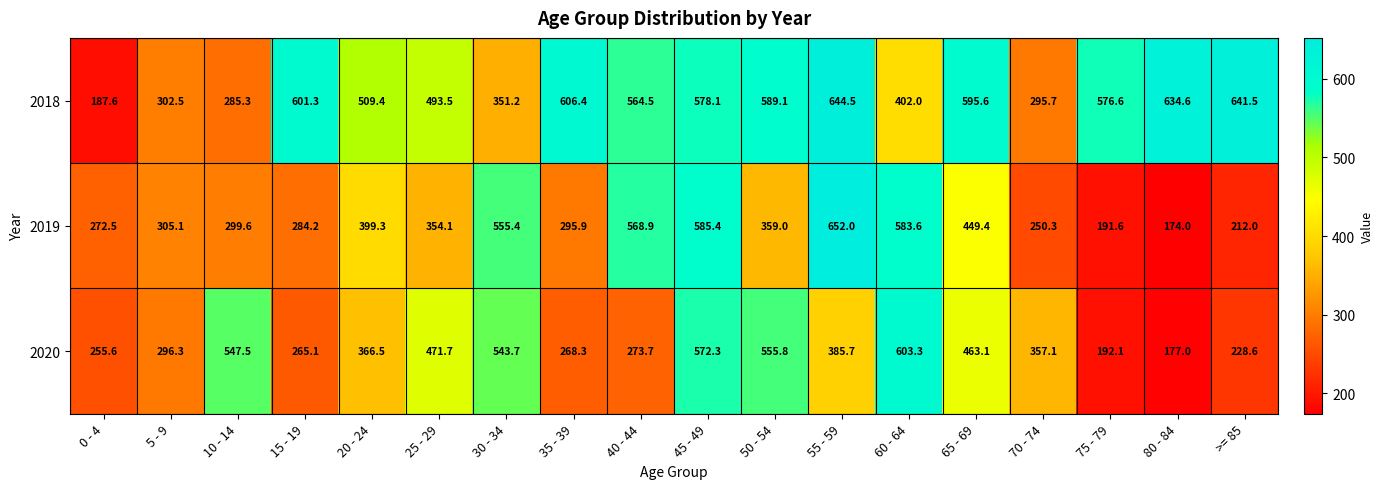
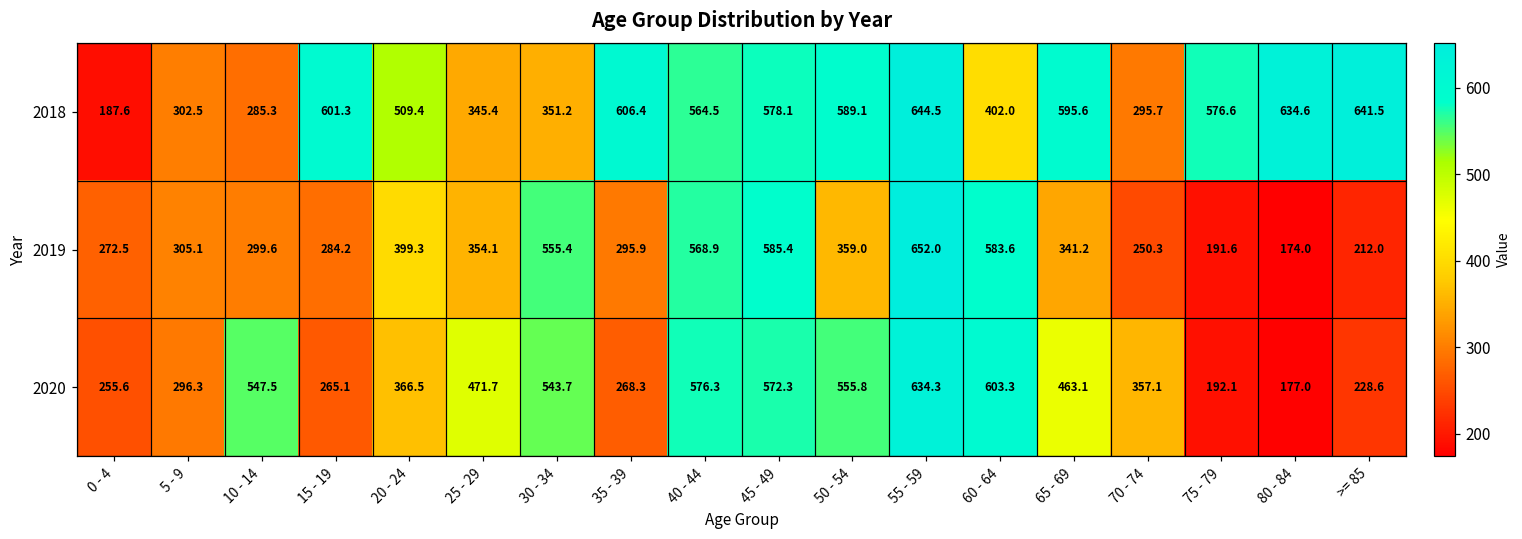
  {
    "2018": {
      "0 - 4": 187.6,
      "5 - 9": 302.5,
      "10 - 14": 285.3,
      "15 - 19": 601.3,
      "20 - 24": 509.4,
-     "25 - 29": 493.5,
+     "25 - 29": 345.4,
      "30 - 34": 351.2,
      "35 - 39": 606.4,
      "40 - 44": 564.5,
      "45 - 49": 578.1,
      "50 - 54": 589.1,
      "55 - 59": 644.5,
      "60 - 64": 402.0,
      "65 - 69": 595.6,
      "70 - 74": 295.7,
      "75 - 79": 576.6,
      "80 - 84": 634.6,
      ">= 85": 641.5
    },
    "2019": {
      "0 - 4": 272.5,
      "5 - 9": 305.1,
      "10 - 14": 299.6,
      "15 - 19": 284.2,
      "20 - 24": 399.3,
      "25 - 29": 354.1,
      "30 - 34": 555.4,
      "35 - 39": 295.9,
      "40 - 44": 568.9,
      "45 - 49": 585.4,
      "50 - 54": 359.0,
      "55 - 59": 652.0,
      "60 - 64": 583.6,
-     "65 - 69": 449.4,
+     "65 - 69": 341.2,
      "70 - 74": 250.3,
      "75 - 79": 191.6,
      "80 - 84": 174.0,
      ">= 85": 212.0
    },
    "2020": {
      "0 - 4": 255.6,
      "5 - 9": 296.3,
      "10 - 14": 547.5,
      "15 - 19": 265.1,
      "20 - 24": 366.5,
      "25 - 29": 471.7,
      "30 - 34": 543.7,
      "35 - 39": 268.3,
-     "40 - 44": 273.7,
+     "40 - 44": 576.3,
      "45 - 49": 572.3,
      "50 - 54": 555.8,
-     "55 - 59": 385.7,
+     "55 - 59": 634.3,
      "60 - 64": 603.3,
      "65 - 69": 463.1,
      "70 - 74": 357.1,
      "75 - 79": 192.1,
      "80 - 84": 177.0,
      ">= 85": 228.6
    }
  }
